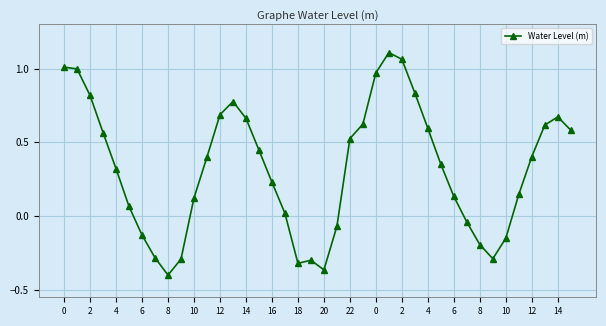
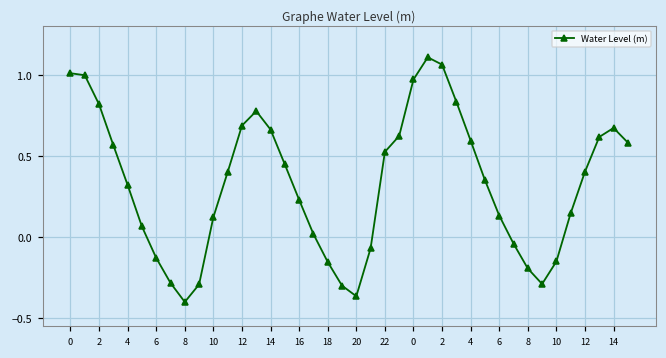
  {
    "16": 0.23,
-   "18": -0.32,
+   "18": -0.15,
    "20": -0.36,
    "22": 0.53
  }
